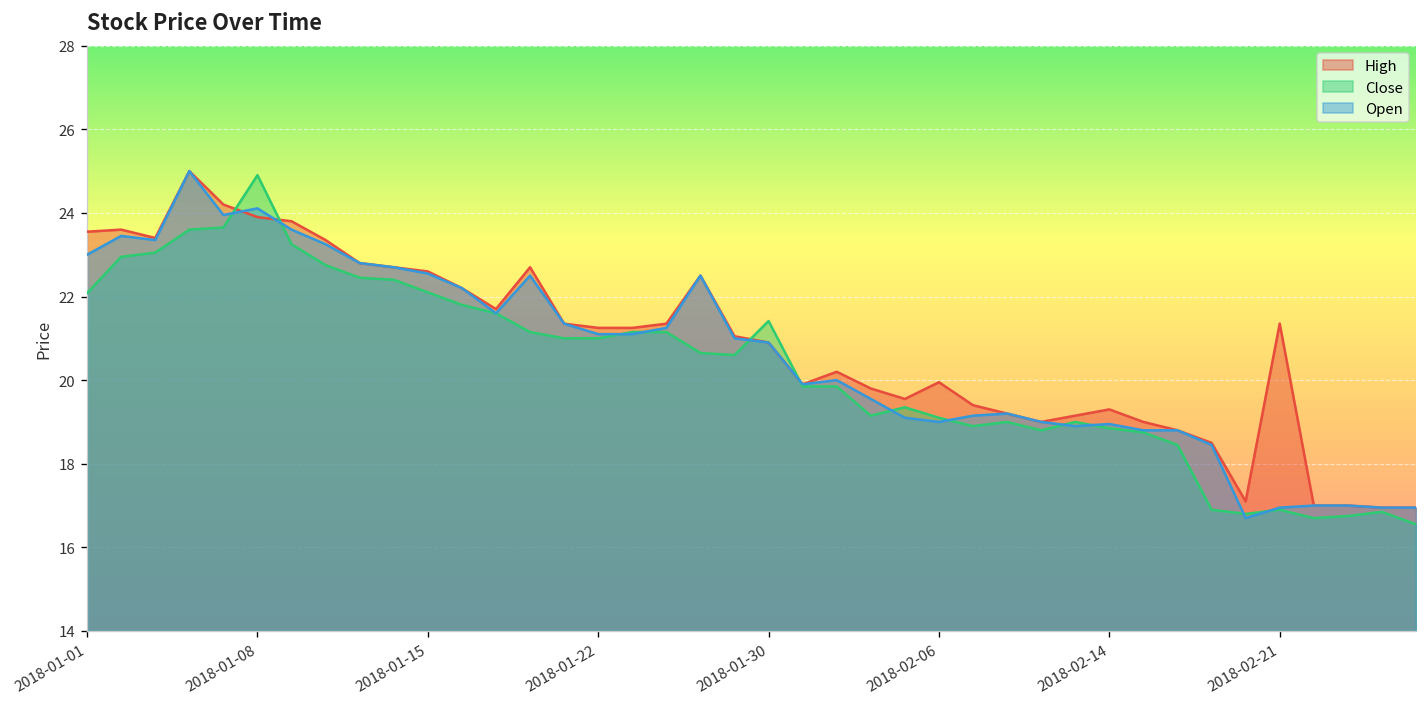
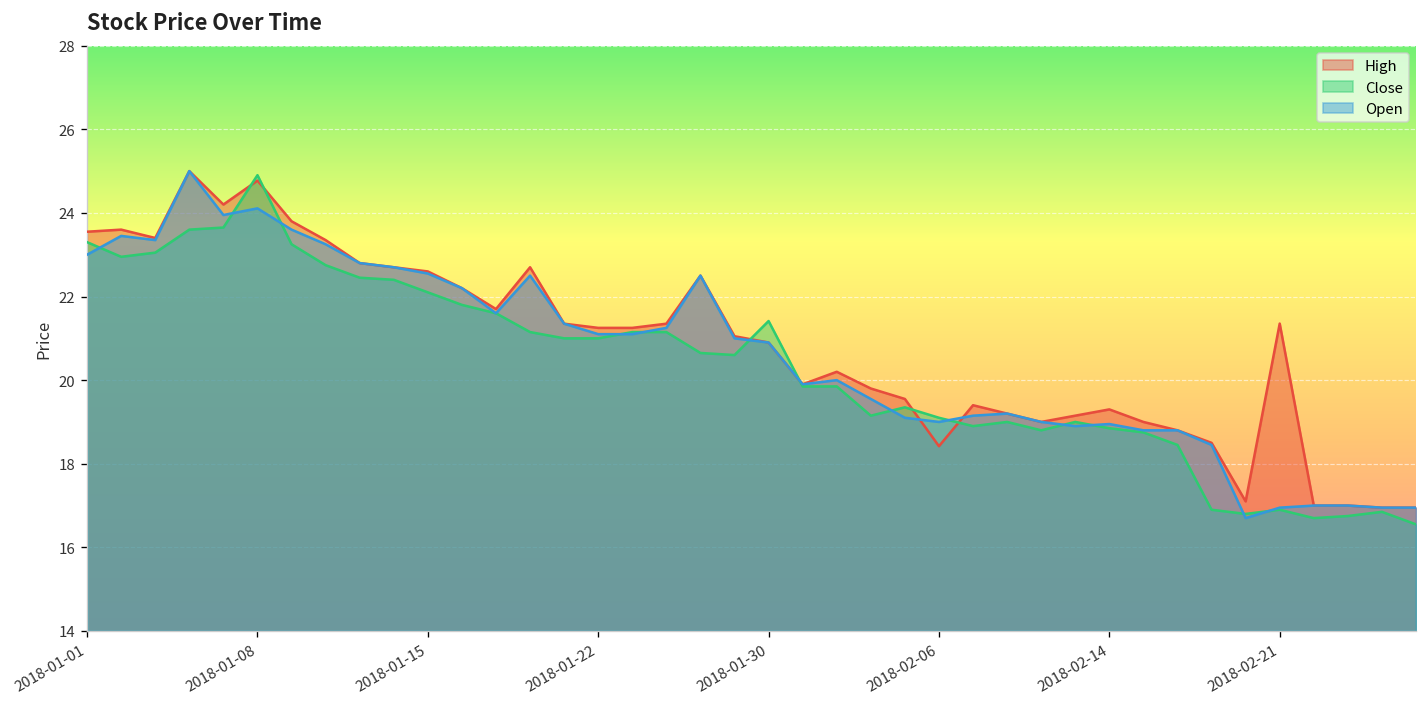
  {
    "High": {
      "2018-01-01": 23.5,
-     "2018-01-08": 23.9,
+     "2018-01-08": 24.8,
      "2018-01-22": 21.3,
-     "2018-02-06": 20.0,
+     "2018-02-06": 18.4,
      "2018-02-14": 19.3,
      "2018-02-21": 21.4
    },
    "Close": {
-     "2018-01-01": 22.1,
+     "2018-01-01": 23.3,
      "2018-01-08": 24.9,
      "2018-01-15": 22.1,
      "2018-01-22": 21.0,
      "2018-01-30": 21.4,
      "2018-02-06": 19.1,
      "2018-02-14": 18.9
    },
    "Open": {
      "2018-01-01": 23.0,
      "2018-01-08": 24.1,
      "2018-01-22": 21.1,
      "2018-02-06": 19.0,
      "2018-02-14": 19.0
    }
  }
